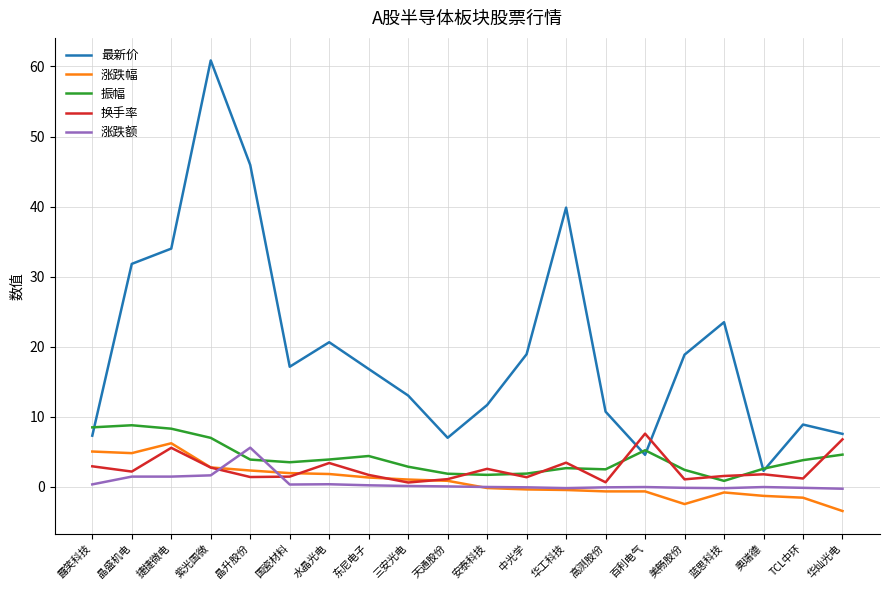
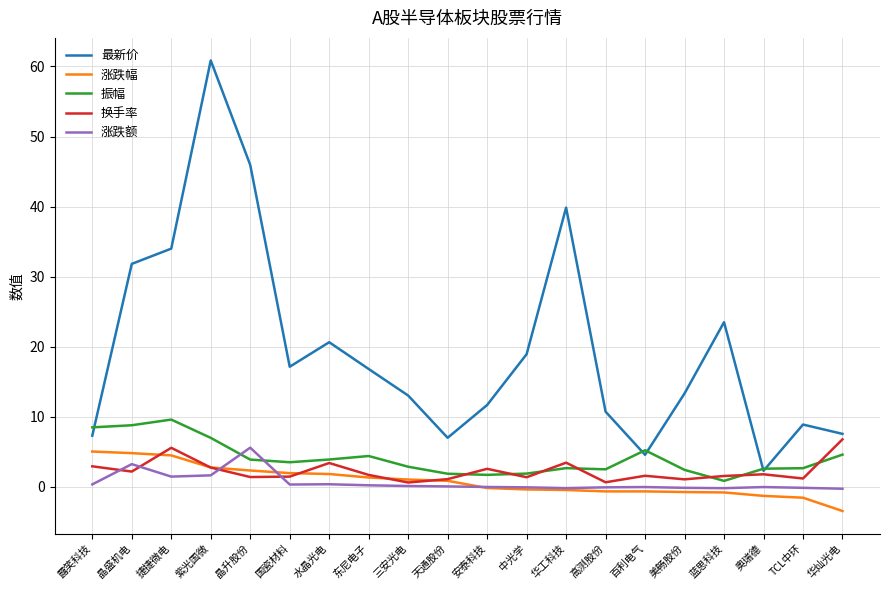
  {
    "最新价": {
      "露笑科技": 7,
      "晶盛机电": 32,
      "捷捷微电": 34,
      "紫光国微": 61,
      "晶升股份": 46,
      "国瓷材料": 17,
      "水晶光电": 21,
      "东尼电子": 17,
      "三安光电": 13,
      "天通股份": 7,
      "安泰科技": 12,
      "中光学": 19,
      "华工科技": 40,
      "高测股份": 11,
      "百利电气": 5,
-     "美畅股份": 19,
+     "美畅股份": 13,
      "蓝思科技": 24,
      "TCL中环": 9,
      "华灿光电": 8
    },
    "涨跌幅": {
      "露笑科技": 5,
      "晶盛机电": 5,
-     "捷捷微电": 6,
+     "捷捷微电": 4,
      "晶升股份": 2,
      "国瓷材料": 2,
      "水晶光电": 2,
      "东尼电子": 1,
      "三安光电": 1,
      "高测股份": -1,
      "百利电气": -1,
-     "美畅股份": -2,
+     "美畅股份": -1,
      "蓝思科技": -1,
      "奥瑞德": -1,
      "TCL中环": -2,
      "华灿光电": -3
    },
    "振幅": {
      "露笑科技": 8,
      "晶盛机电": 9,
-     "捷捷微电": 8,
+     "捷捷微电": 10,
      "紫光国微": 7,
      "晶升股份": 4,
      "国瓷材料": 4,
      "水晶光电": 4,
      "东尼电子": 4,
      "三安光电": 3,
      "天通股份": 2,
      "安泰科技": 2,
      "中光学": 2,
      "华工科技": 3,
      "高测股份": 3,
      "百利电气": 5,
      "美畅股份": 2,
      "蓝思科技": 1,
-     "TCL中环": 4,
+     "TCL中环": 3,
      "华灿光电": 5
    },
    "换手率": {
      "露笑科技": 3,
      "晶盛机电": 2,
      "捷捷微电": 6,
      "晶升股份": 1,
      "国瓷材料": 1,
      "水晶光电": 3,
      "东尼电子": 2,
      "三安光电": 1,
      "安泰科技": 3,
      "中光学": 1,
      "华工科技": 3,
      "高测股份": 1,
-     "百利电气": 8,
+     "百利电气": 2,
      "美畅股份": 1,
      "蓝思科技": 2,
      "奥瑞德": 2,
      "TCL中环": 1,
      "华灿光电": 7
    },
    "涨跌额": {
      "露笑科技": 0,
-     "晶盛机电": 1,
+     "晶盛机电": 3,
      "捷捷微电": 1,
      "紫光国微": 2,
      "晶升股份": 6,
      "国瓷材料": 0,
      "水晶光电": 0,
      "东尼电子": 0,
      "三安光电": 0,
      "天通股份": 0,
      "高测股份": 0,
      "百利电气": 0,
      "美畅股份": 0,
      "蓝思科技": 0,
      "奥瑞德": 0,
      "TCL中环": 0,
      "华灿光电": 0
    }
  }
